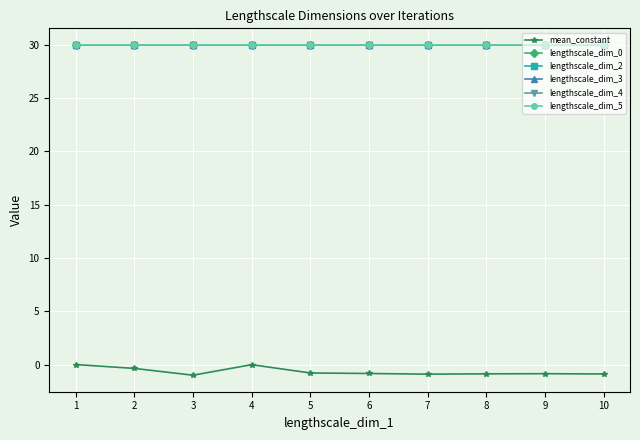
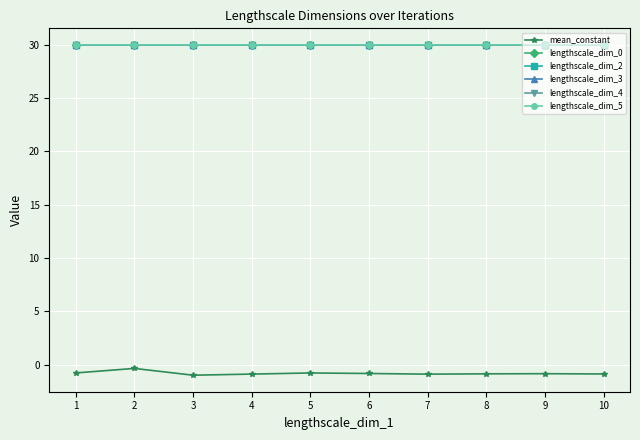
  {
    "mean_constant": {
-     "1": 0.0,
+     "1": -0.8,
      "2": -0.4,
      "3": -1.0,
-     "4": 0.0,
+     "4": -0.9,
      "5": -0.8,
      "6": -0.8,
      "7": -0.9,
      "8": -0.9,
      "9": -0.9,
      "10": -0.9
    },
    "lengthscale_dim_5": {
      "1": 30.0,
      "2": 30.0,
      "3": 30.0,
      "4": 30.0,
      "5": 30.0,
      "6": 30.0,
      "7": 30.0,
      "8": 30.0
    }
  }
